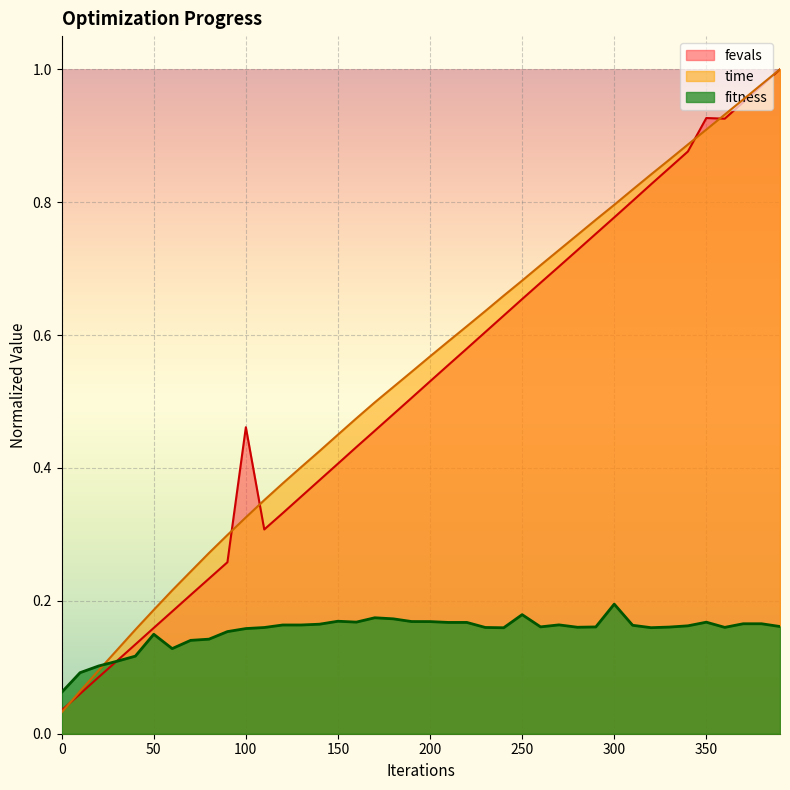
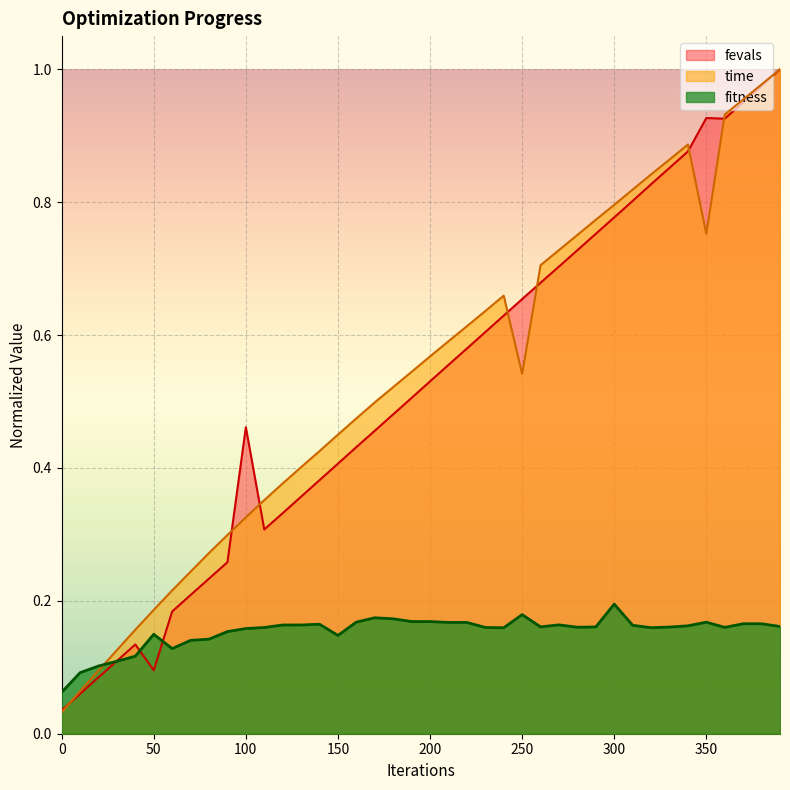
  {
    "fevals": {
-     "50": 0.16,
+     "50": 0.10,
      "100": 0.46,
      "150": 0.41,
      "200": 0.53,
      "250": 0.65,
      "300": 0.78,
      "350": 0.93
    },
    "time": {
      "50": 0.19,
      "100": 0.33,
      "150": 0.45,
      "200": 0.57,
-     "250": 0.68,
+     "250": 0.54,
      "300": 0.80,
-     "350": 0.91
+     "350": 0.75
    },
    "fitness": {
      "0": 0.06,
      "50": 0.15,
      "100": 0.16,
-     "150": 0.17,
+     "150": 0.15,
      "200": 0.17,
      "250": 0.18,
      "300": 0.20,
      "350": 0.17
    }
  }
